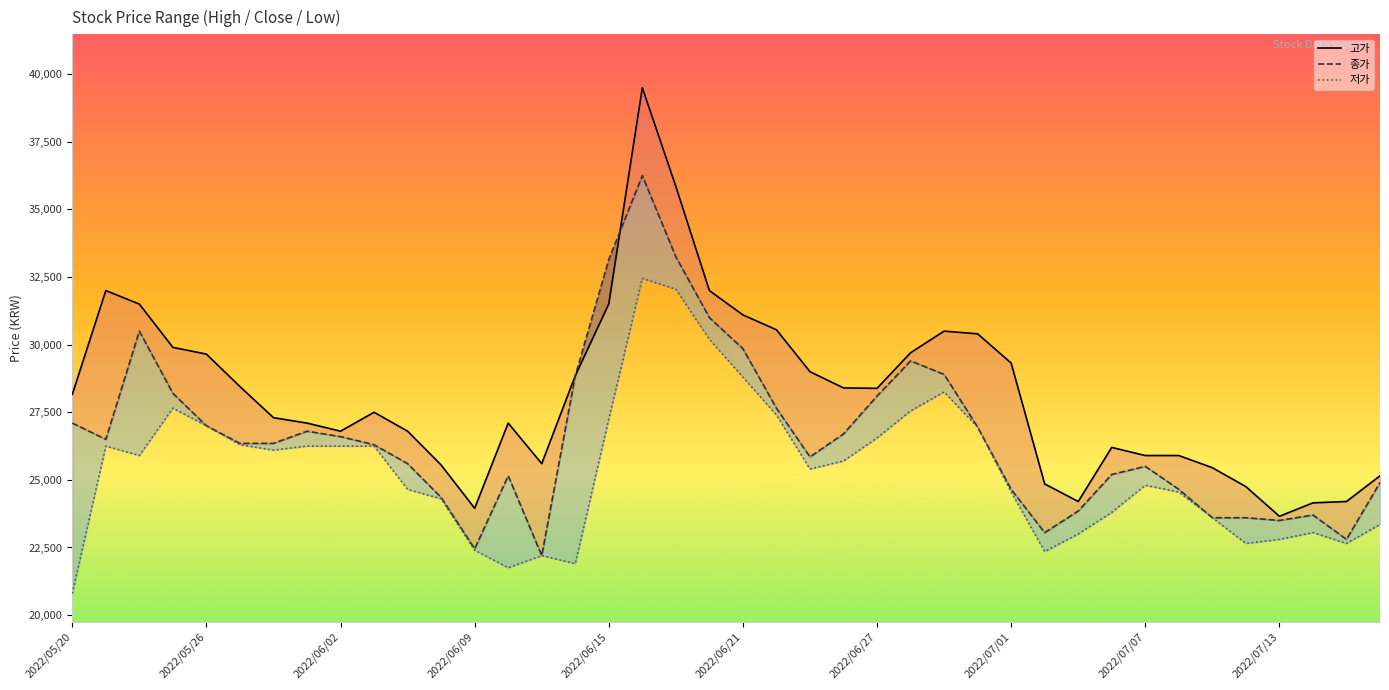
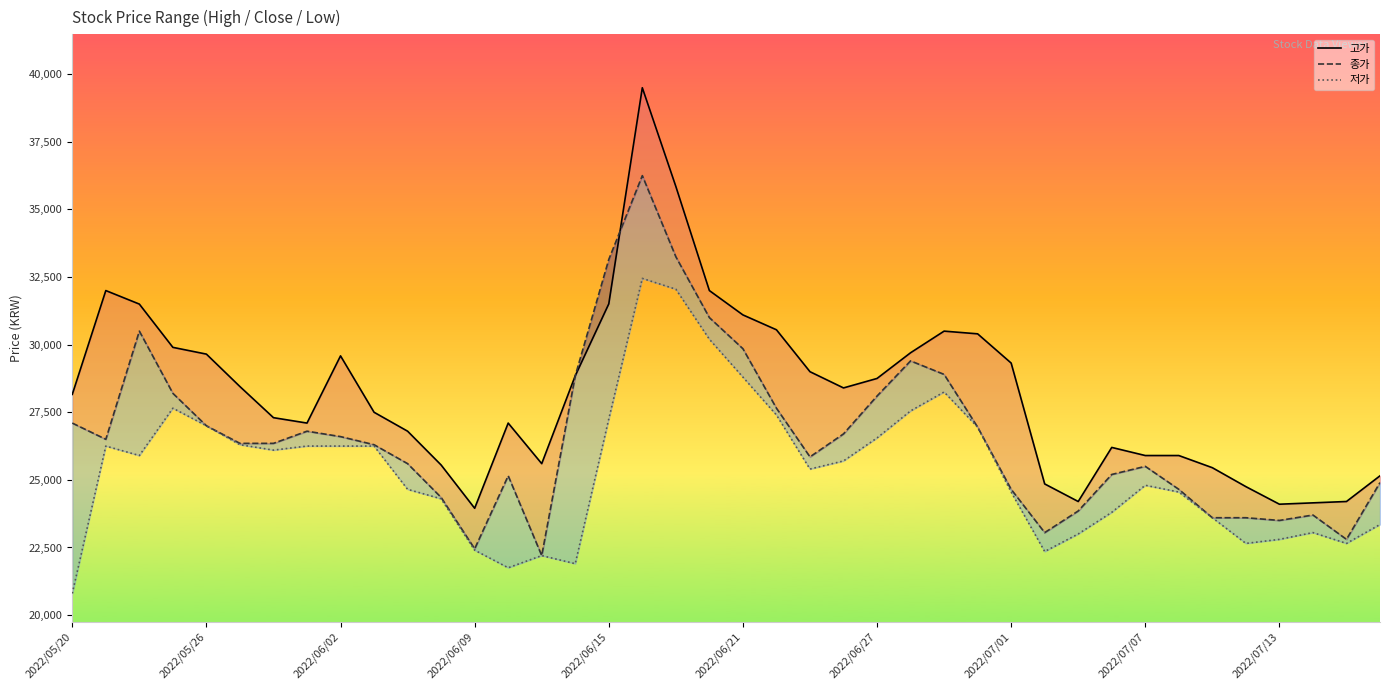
  {
    "고가": {
-     "2022/06/02": "26,800",
+     "2022/06/02": "29,600",
      "2022/06/15": "31,500",
-     "2022/06/27": "28,400",
-     "2022/07/13": "23,700"
+     "2022/06/27": "28,800",
+     "2022/07/13": "24,100"
    }
  }
